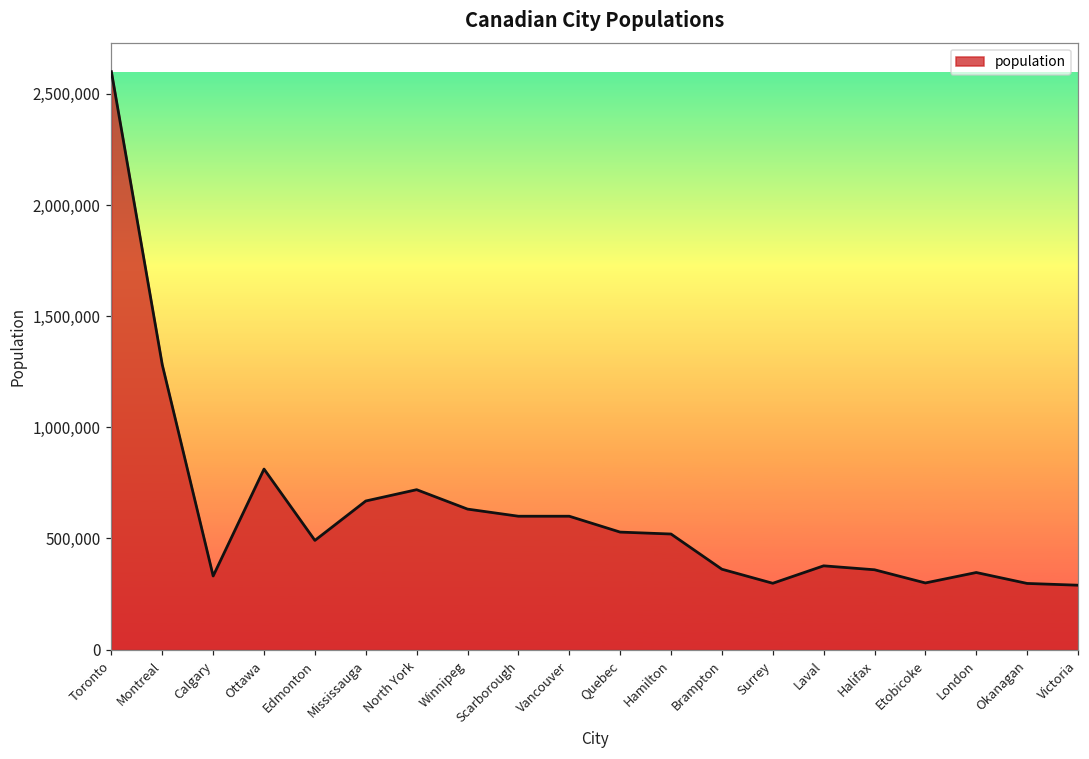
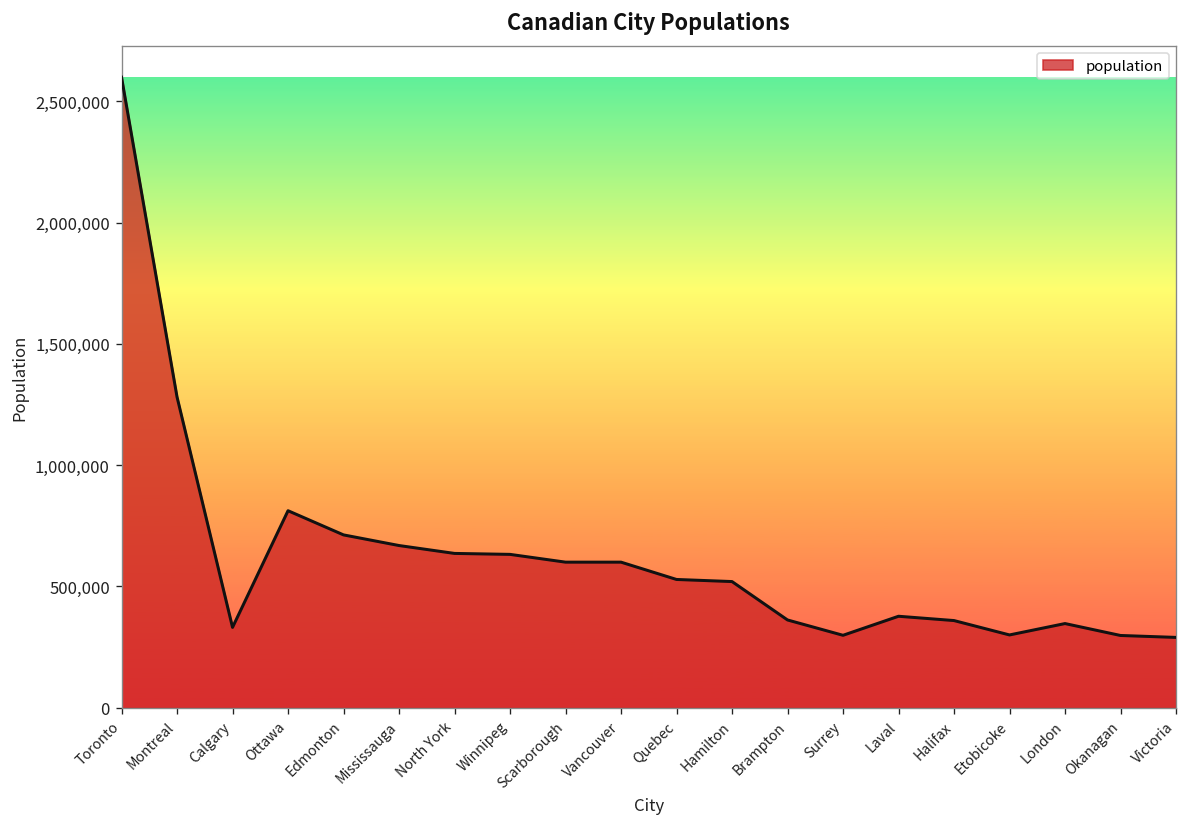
  {
    "Toronto": "2,600,000",
    "Montreal": "1,280,000",
    "Calgary": "330,000",
    "Ottawa": "810,000",
-   "Edmonton": "490,000",
+   "Edmonton": "710,000",
    "Mississauga": "670,000",
-   "North York": "720,000",
+   "North York": "640,000",
    "Winnipeg": "630,000",
    "Scarborough": "600,000",
    "Vancouver": "600,000",
    "Quebec": "530,000",
    "Hamilton": "520,000",
    "Brampton": "360,000",
    "Surrey": "300,000",
    "Laval": "380,000",
    "Halifax": "360,000",
    "Etobicoke": "300,000",
    "London": "350,000",
    "Okanagan": "300,000",
    "Victoria": "290,000"
  }
